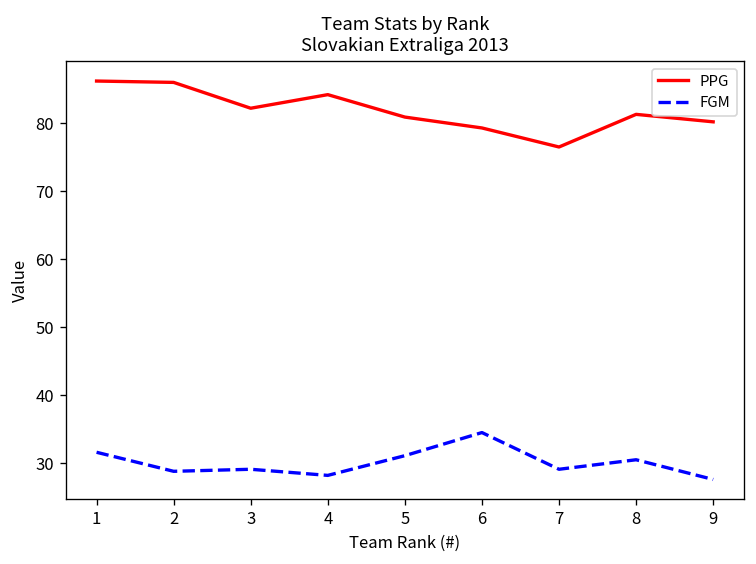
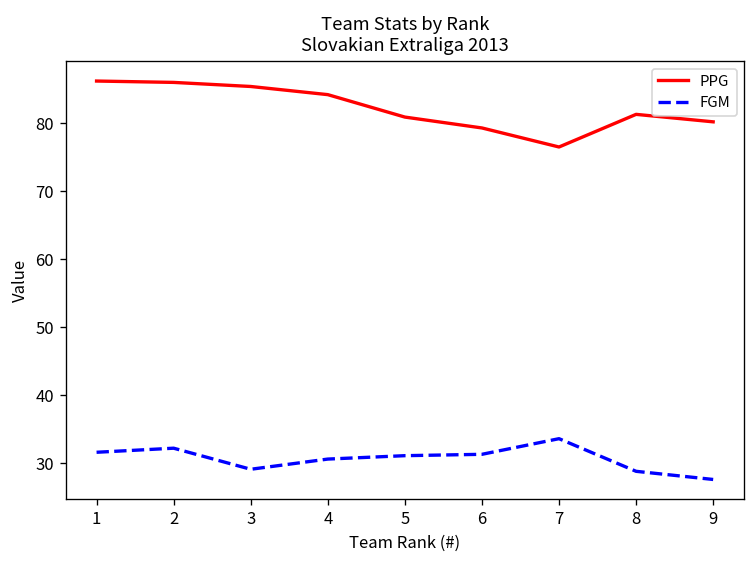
  {
    "PPG": {
      "1": 86,
      "2": 86,
-     "3": 82,
+     "3": 85,
      "4": 84,
      "5": 81,
      "6": 79,
      "7": 77,
      "8": 81,
      "9": 80
    },
    "FGM": {
      "1": 32,
-     "2": 29,
+     "2": 32,
      "3": 29,
-     "4": 28,
+     "4": 31,
      "5": 31,
-     "6": 35,
-     "7": 29,
-     "8": 31,
+     "6": 31,
+     "7": 34,
+     "8": 29,
      "9": 28
    }
  }
